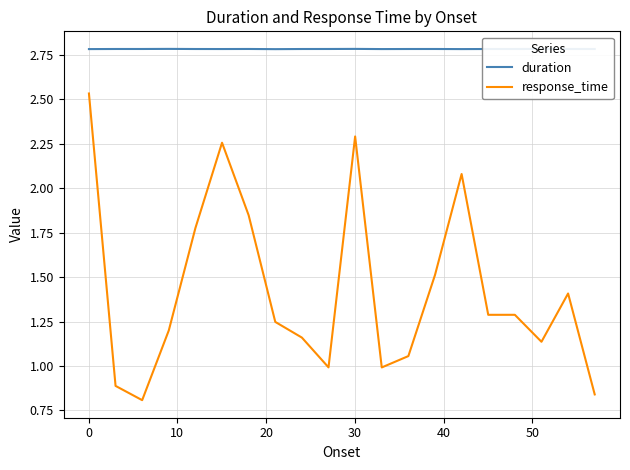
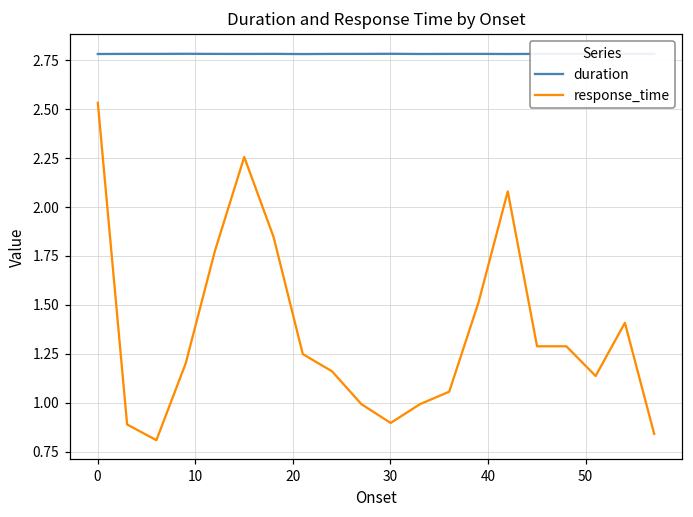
  {
    "duration": {
      "0": 2.78,
      "30": 2.78
    },
    "response_time": {
      "0": 2.53,
-     "30": 2.29
+     "30": 0.90
    }
  }
